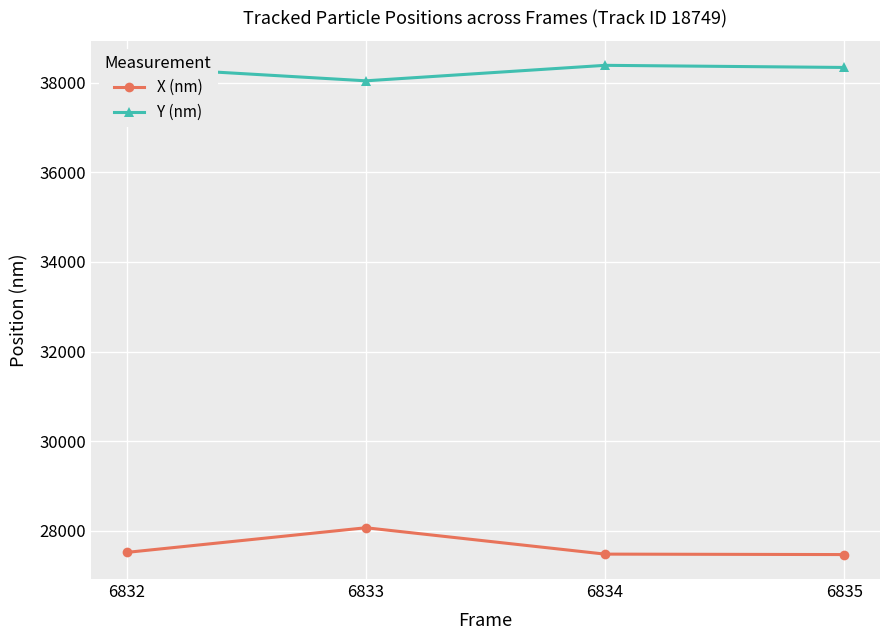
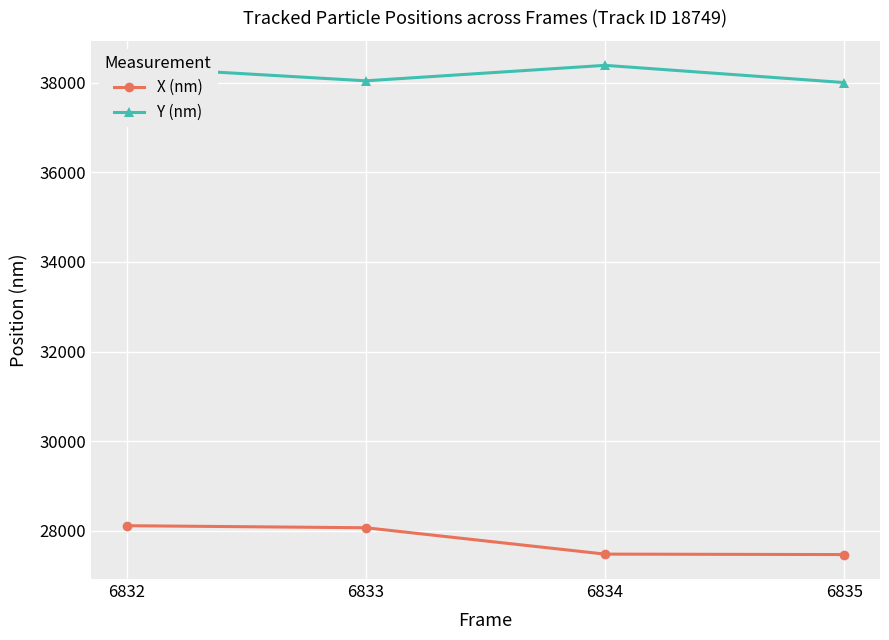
  {
    "X (nm)": {
-     "6832": 27500,
+     "6832": 28100,
      "6833": 28100,
      "6834": 27500,
      "6835": 27500
    },
    "Y (nm)": {
      "6833": 38000,
      "6834": 38400,
-     "6835": 38300
+     "6835": 38000
    }
  }
